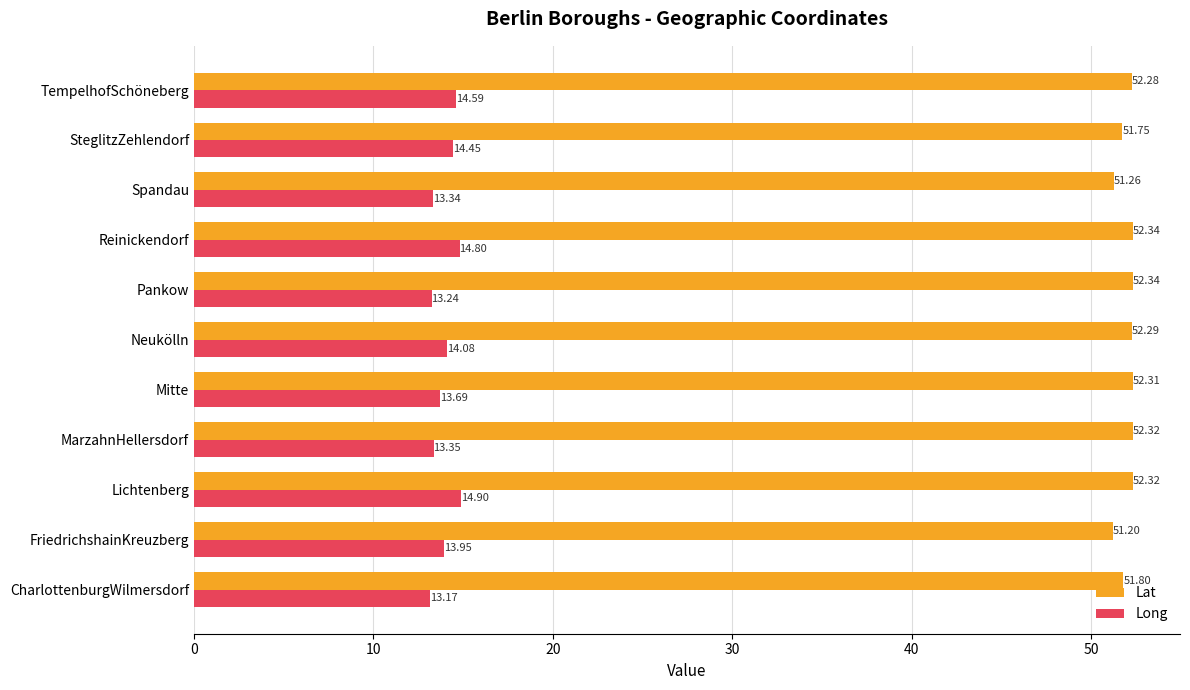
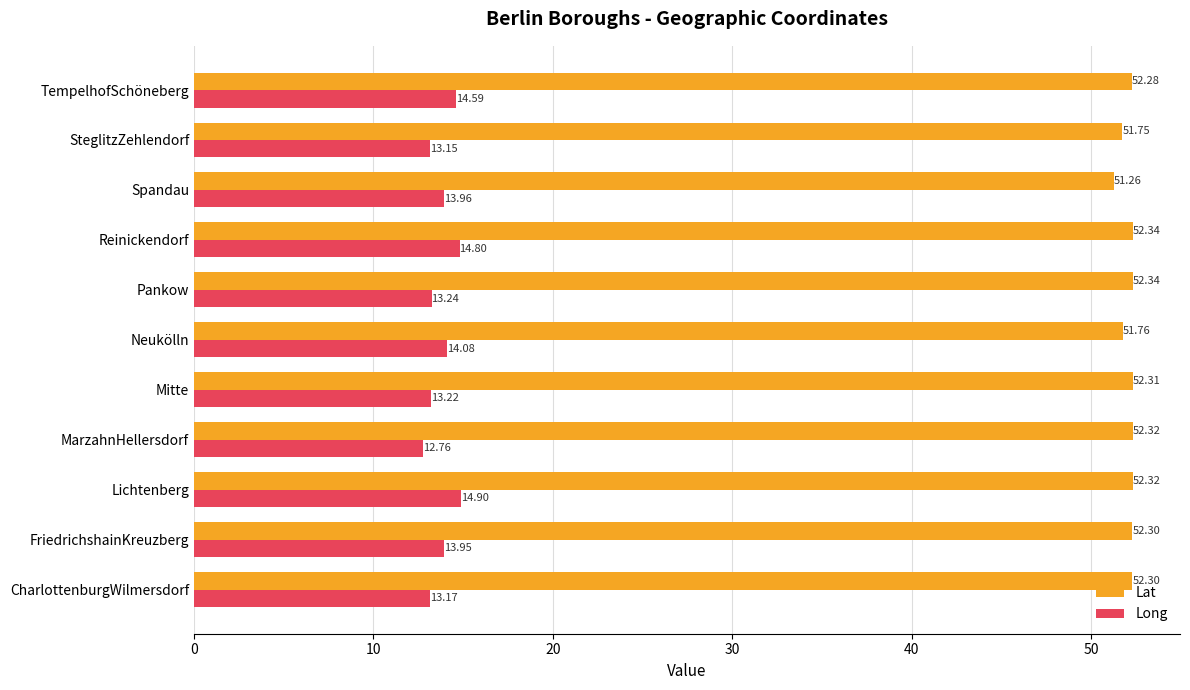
  {
    "Lat": {
      "TempelhofSchöneberg": 52.28,
      "SteglitzZehlendorf": 51.75,
      "Spandau": 51.26,
      "Reinickendorf": 52.34,
      "Pankow": 52.34,
-     "Neukölln": 52.29,
+     "Neukölln": 51.76,
      "Mitte": 52.31,
      "MarzahnHellersdorf": 52.32,
      "Lichtenberg": 52.32,
-     "FriedrichshainKreuzberg": 51.20,
-     "CharlottenburgWilmersdorf": 51.80
+     "FriedrichshainKreuzberg": 52.30,
+     "CharlottenburgWilmersdorf": 52.30
    },
    "Long": {
      "TempelhofSchöneberg": 14.59,
-     "SteglitzZehlendorf": 14.45,
-     "Spandau": 13.34,
+     "SteglitzZehlendorf": 13.15,
+     "Spandau": 13.96,
      "Reinickendorf": 14.80,
      "Pankow": 13.24,
      "Neukölln": 14.08,
-     "Mitte": 13.69,
-     "MarzahnHellersdorf": 13.35,
+     "Mitte": 13.22,
+     "MarzahnHellersdorf": 12.76,
      "Lichtenberg": 14.90,
      "FriedrichshainKreuzberg": 13.95,
      "CharlottenburgWilmersdorf": 13.17
    }
  }
